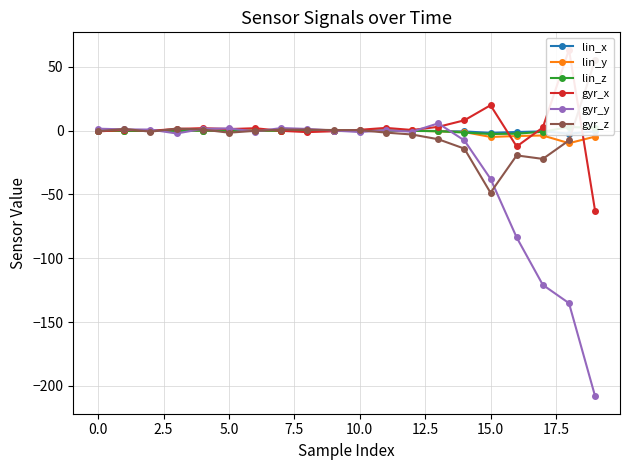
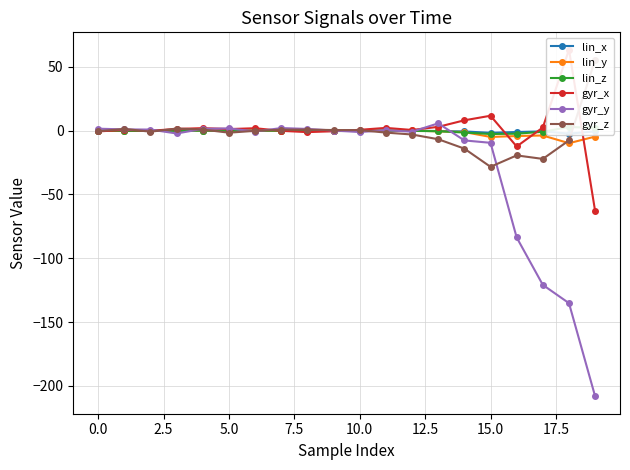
  {
    "lin_y": {
      "15.0": -5
    },
    "gyr_x": {
-     "15.0": 20
+     "15.0": 12
    },
    "gyr_y": {
-     "15.0": -38
+     "15.0": -10
    },
    "gyr_z": {
-     "15.0": -49
+     "15.0": -28
    }
  }
